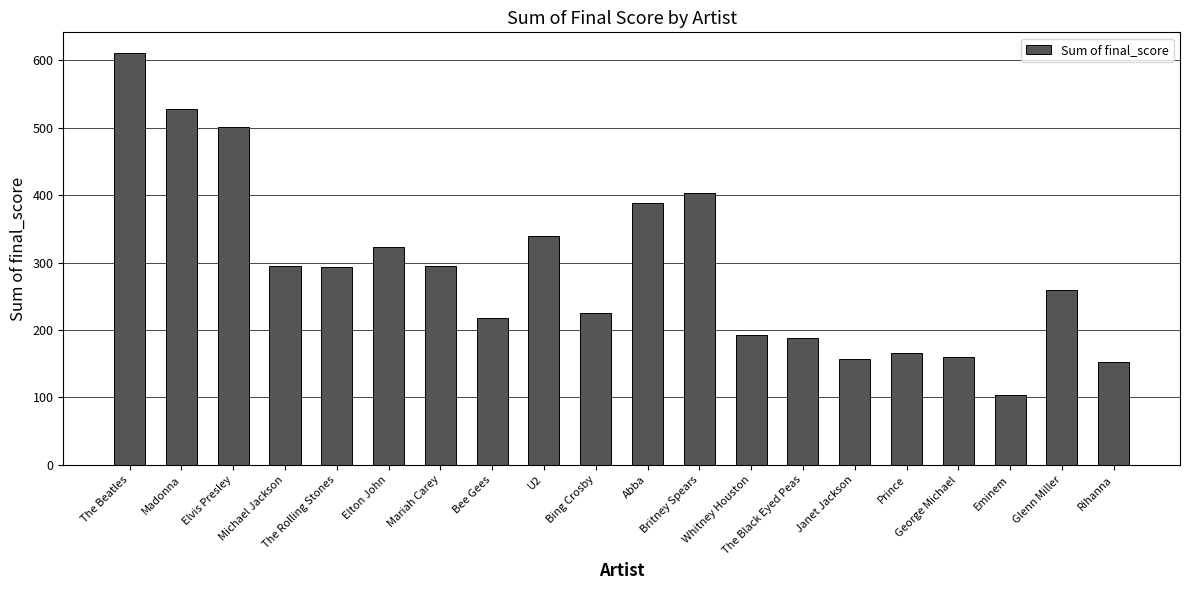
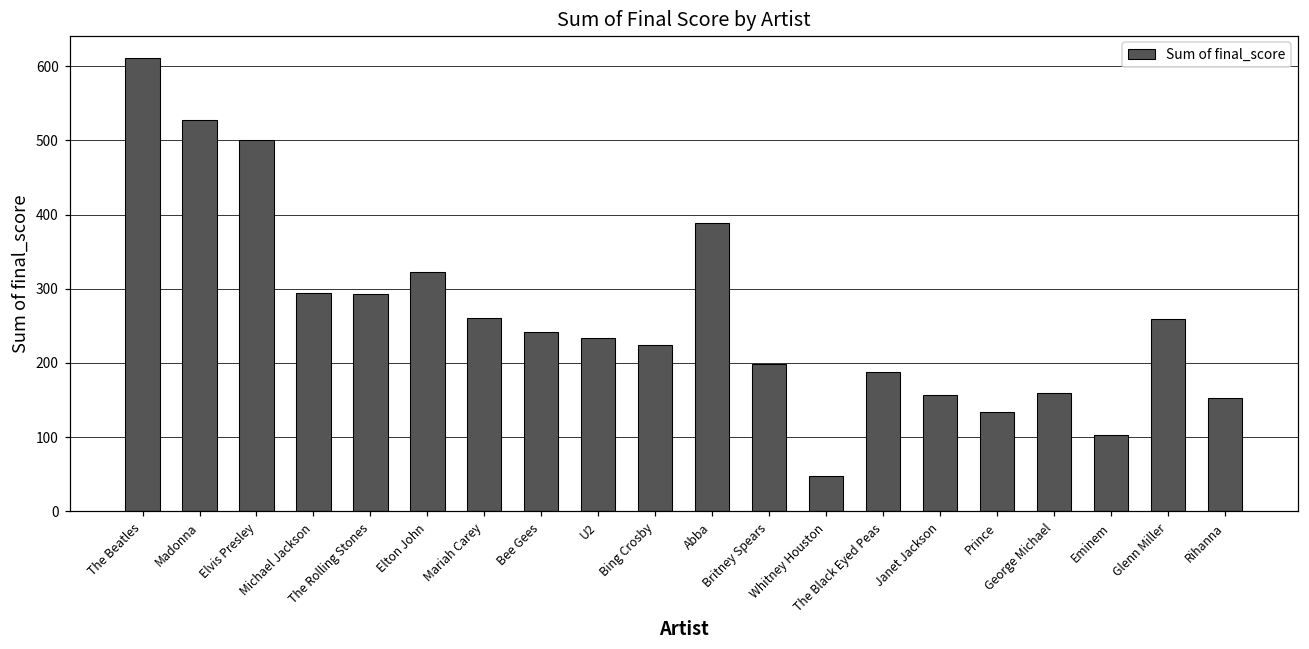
  {
    "The Beatles": 610,
    "Madonna": 530,
    "Elvis Presley": 500,
    "Michael Jackson": 290,
    "The Rolling Stones": 290,
    "Elton John": 320,
-   "Mariah Carey": 290,
-   "Bee Gees": 220,
-   "U2": 340,
+   "Mariah Carey": 260,
+   "Bee Gees": 240,
+   "U2": 230,
    "Bing Crosby": 220,
    "Abba": 390,
-   "Britney Spears": 400,
-   "Whitney Houston": 190,
+   "Britney Spears": 200,
+   "Whitney Houston": 50,
    "The Black Eyed Peas": 190,
    "Janet Jackson": 160,
-   "Prince": 170,
+   "Prince": 130,
    "George Michael": 160,
    "Eminem": 100,
    "Glenn Miller": 260,
    "Rihanna": 150
  }
